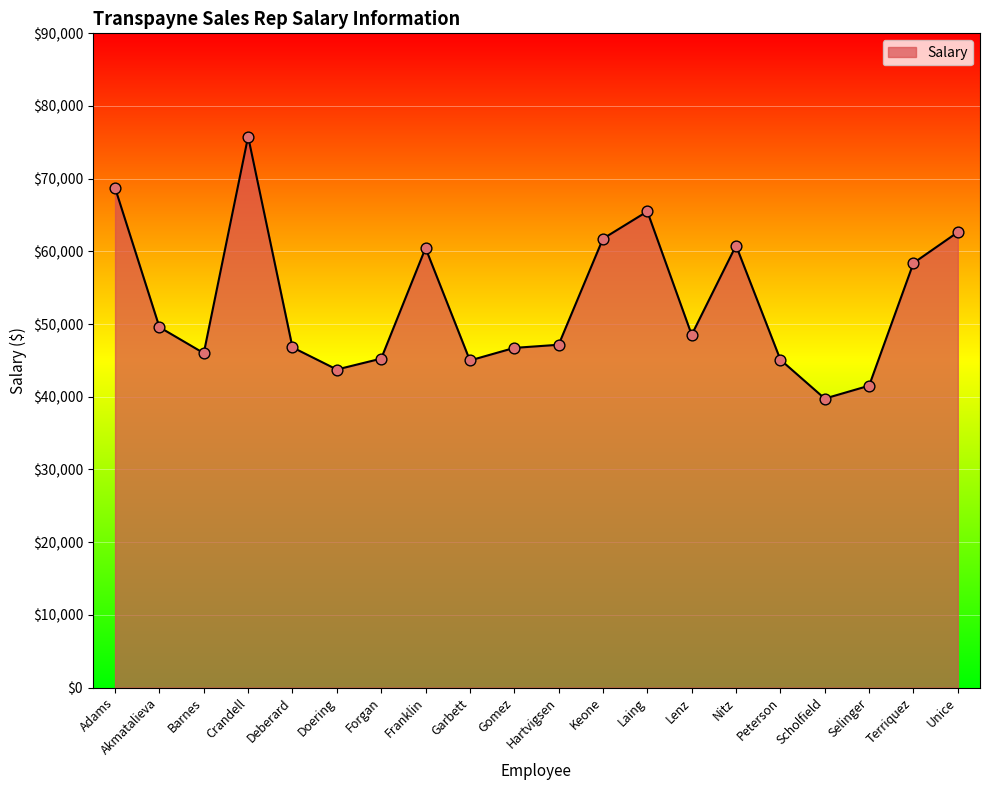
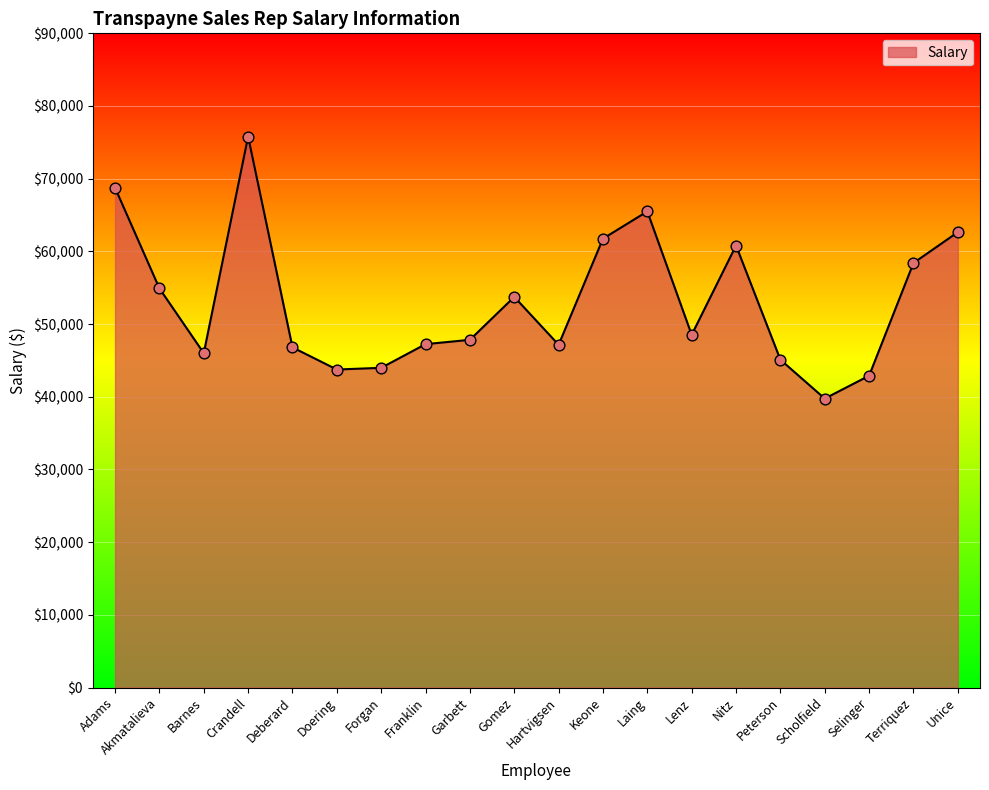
  {
    "Adams": "$69,000",
-   "Akmatalieva": "$50,000",
+   "Akmatalieva": "$55,000",
    "Barnes": "$46,000",
    "Crandell": "$76,000",
    "Deberard": "$47,000",
    "Doering": "$44,000",
-   "Forgan": "$45,000",
-   "Franklin": "$60,000",
-   "Garbett": "$45,000",
-   "Gomez": "$47,000",
+   "Forgan": "$44,000",
+   "Franklin": "$47,000",
+   "Garbett": "$48,000",
+   "Gomez": "$54,000",
    "Hartvigsen": "$47,000",
    "Keone": "$62,000",
    "Laing": "$66,000",
    "Lenz": "$49,000",
    "Nitz": "$61,000",
    "Peterson": "$45,000",
    "Scholfield": "$40,000",
-   "Selinger": "$42,000",
+   "Selinger": "$43,000",
    "Terriquez": "$58,000",
    "Unice": "$63,000"
  }
